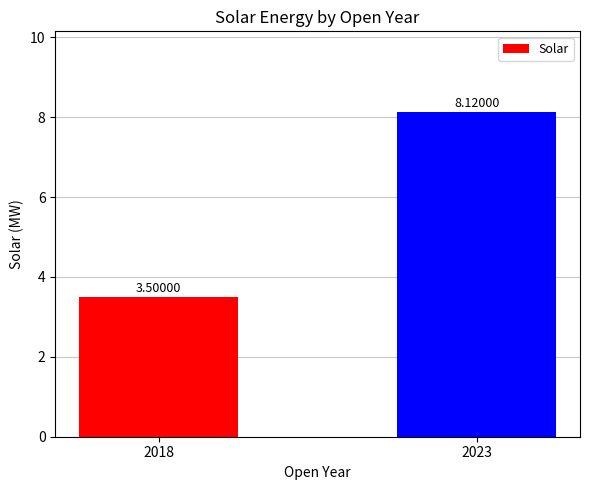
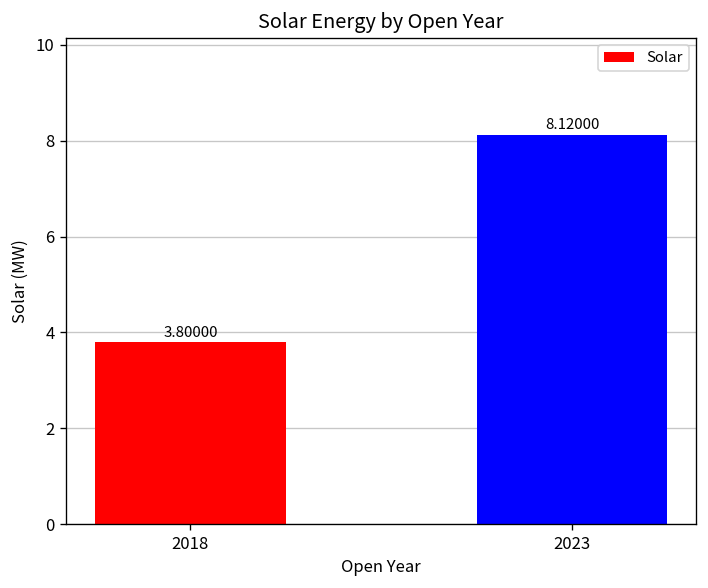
  {
-   "2018": 3.50000,
+   "2018": 3.80000,
    "2023": 8.12000
  }
